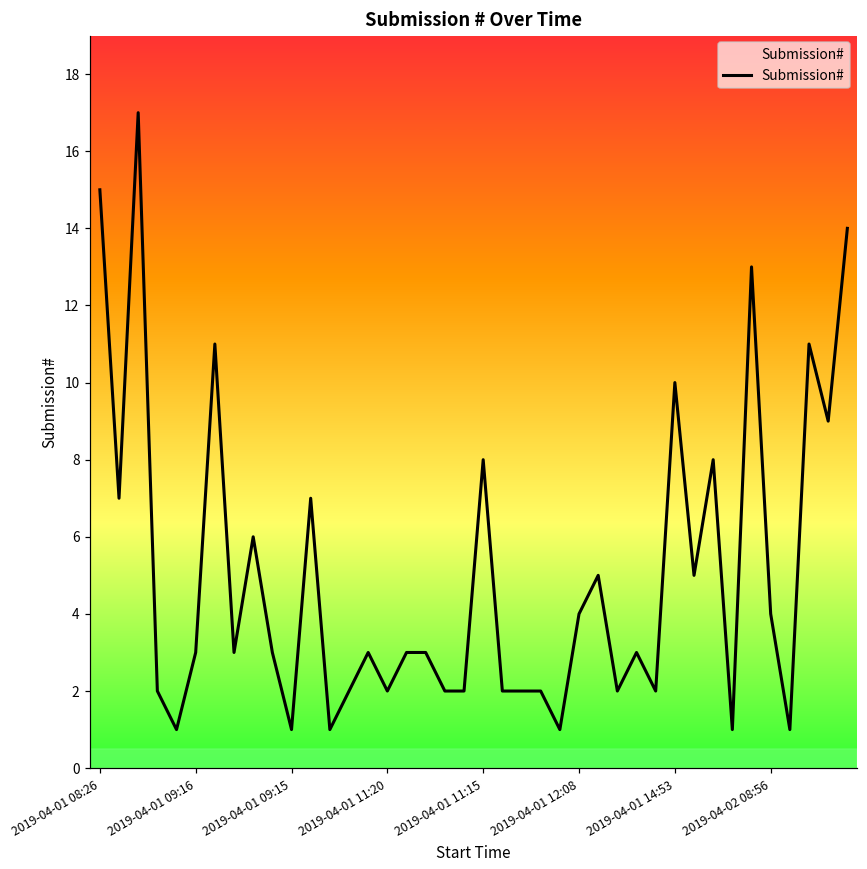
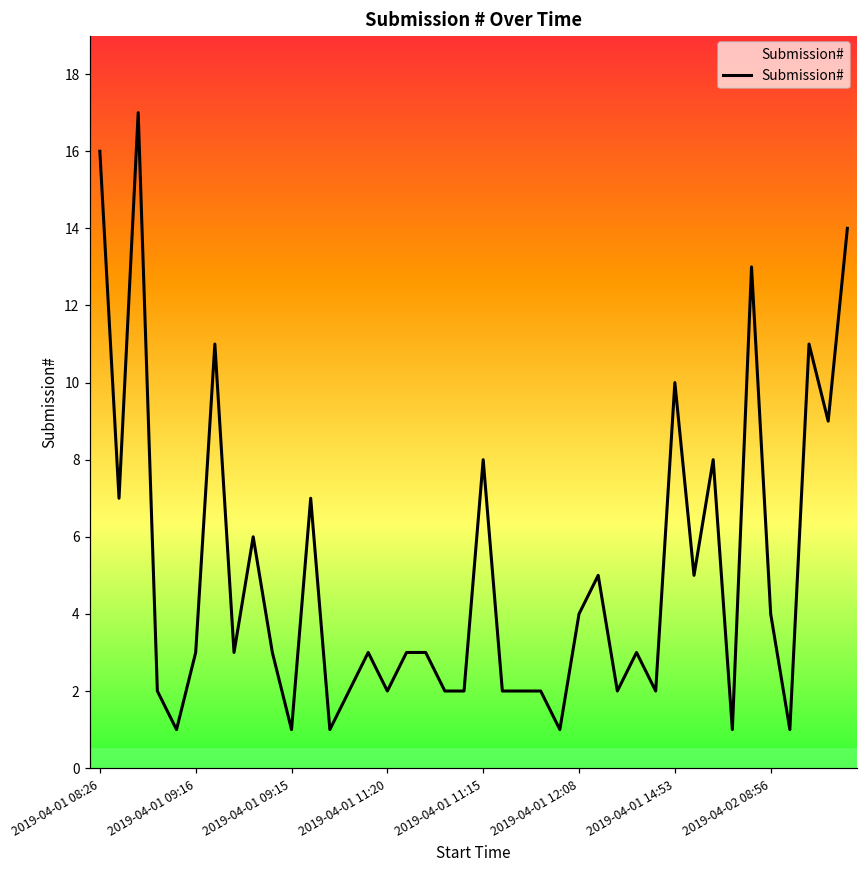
  {
-   "2019-04-01 08:26": 15,
+   "2019-04-01 08:26": 16,
    "2019-04-01 09:16": 3,
    "2019-04-01 09:15": 1,
    "2019-04-01 11:20": 2,
    "2019-04-01 11:15": 8,
    "2019-04-01 12:08": 4,
    "2019-04-01 14:53": 10,
    "2019-04-02 08:56": 4
  }
